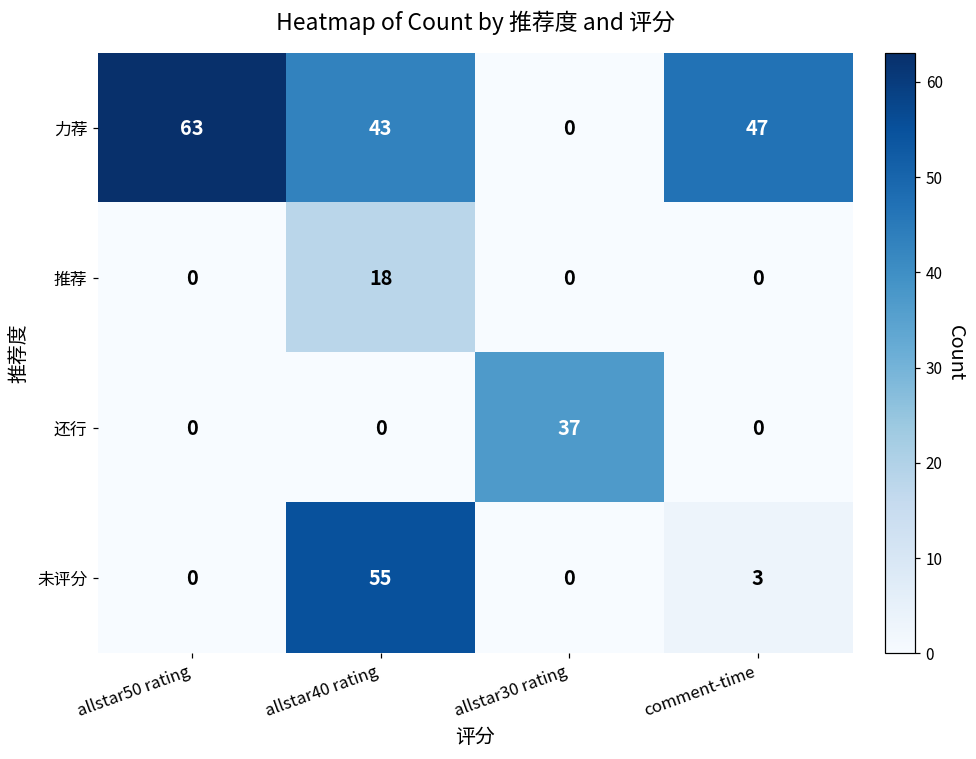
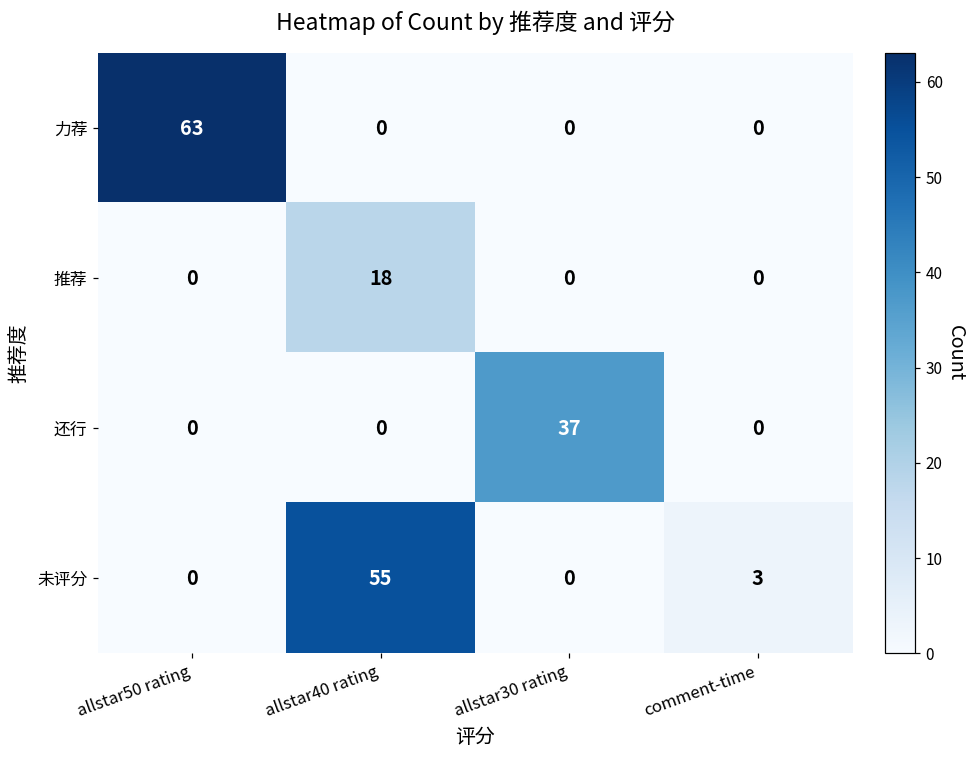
  {
    "力荐": {
      "allstar50 rating": 63,
-     "allstar40 rating": 43,
+     "allstar40 rating": 0,
      "allstar30 rating": 0,
-     "comment-time": 47
+     "comment-time": 0
    },
    "推荐": {
      "allstar50 rating": 0,
      "allstar40 rating": 18,
      "allstar30 rating": 0,
      "comment-time": 0
    },
    "还行": {
      "allstar50 rating": 0,
      "allstar40 rating": 0,
      "allstar30 rating": 37,
      "comment-time": 0
    },
    "未评分": {
      "allstar50 rating": 0,
      "allstar40 rating": 55,
      "allstar30 rating": 0,
      "comment-time": 3
    }
  }
